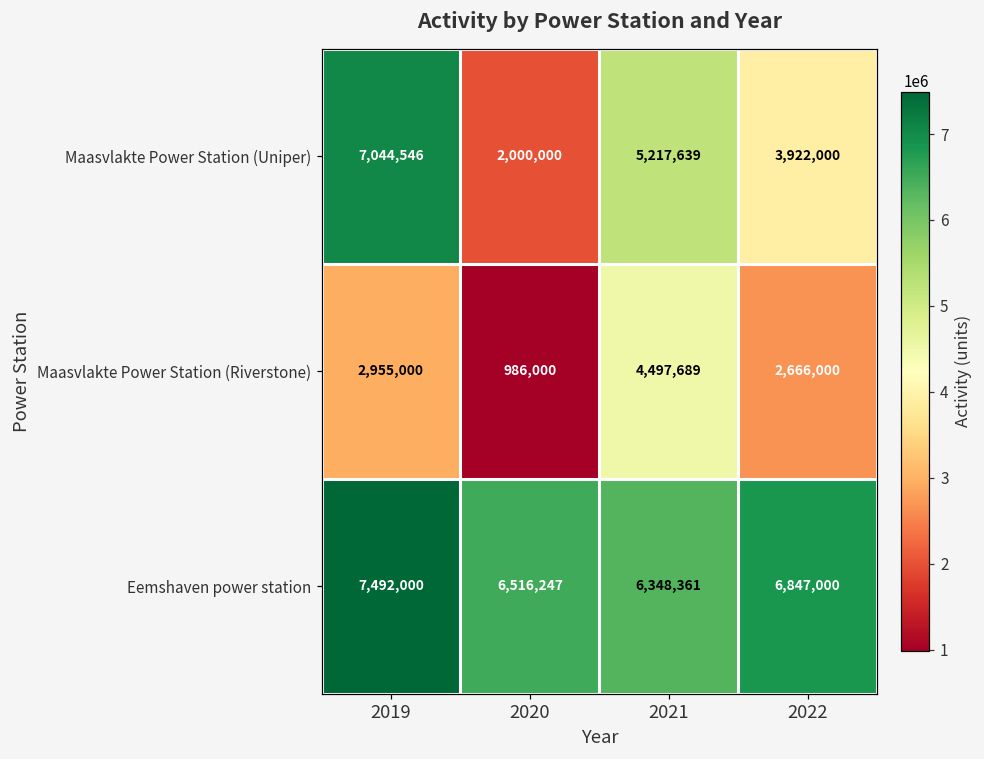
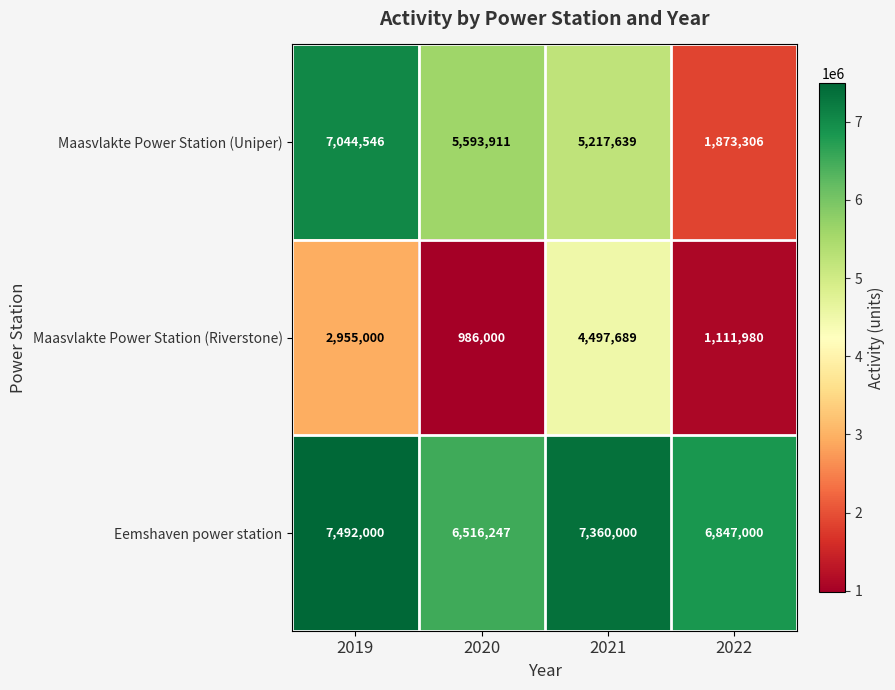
  {
    "Maasvlakte Power Station (Uniper)": {
      "2019": "7,044,546",
-     "2020": "2,000,000",
+     "2020": "5,593,911",
      "2021": "5,217,639",
-     "2022": "3,922,000"
+     "2022": "1,873,306"
    },
    "Maasvlakte Power Station (Riverstone)": {
      "2019": "2,955,000",
      "2020": "986,000",
      "2021": "4,497,689",
-     "2022": "2,666,000"
+     "2022": "1,111,980"
    },
    "Eemshaven power station": {
      "2019": "7,492,000",
      "2020": "6,516,247",
-     "2021": "6,348,361",
+     "2021": "7,360,000",
      "2022": "6,847,000"
    }
  }
